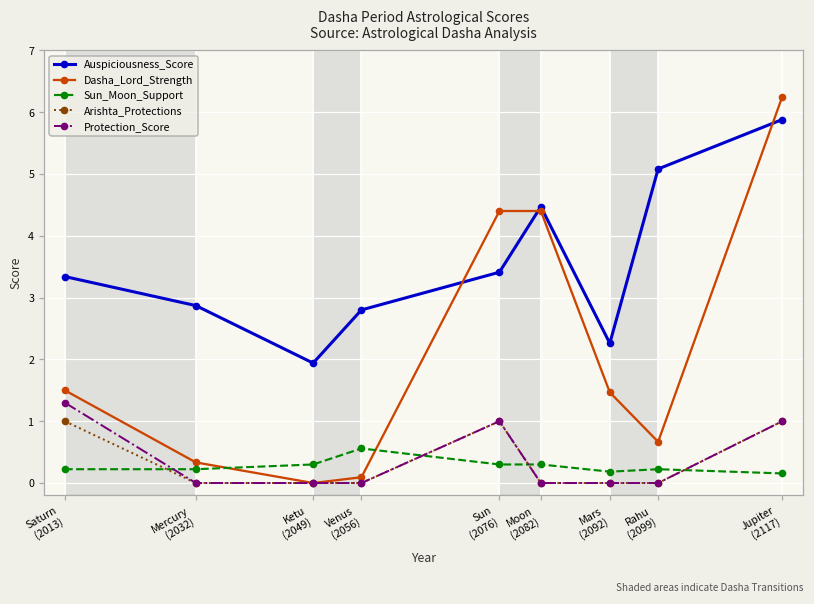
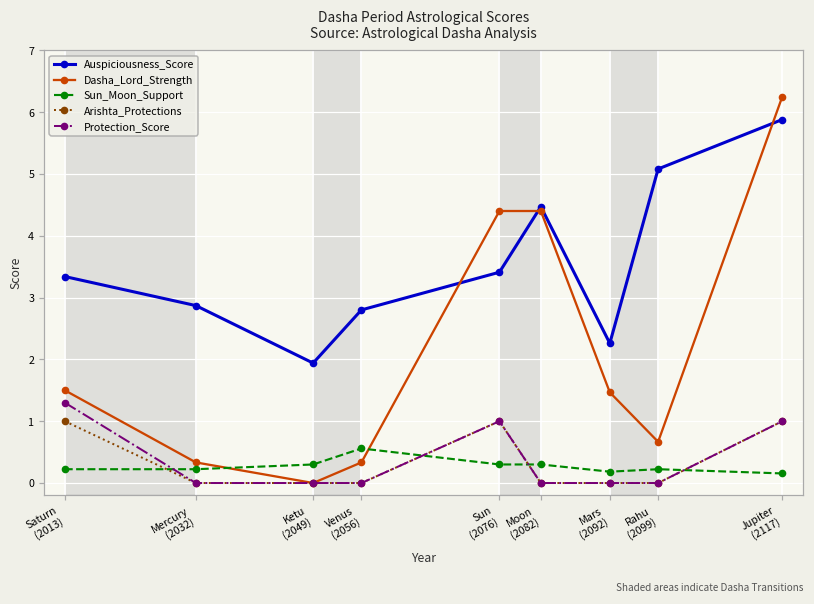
  {
    "Auspiciousness_Score": {
      "Saturn (2013)": 3.3,
      "Mercury (2032)": 2.9,
      "Ketu (2049)": 1.9,
      "Venus (2056)": 2.8,
      "Sun (2076)": 3.4,
      "Moon (2082)": 4.5,
      "Mars (2092)": 2.3,
      "Rahu (2099)": 5.1,
      "Jupiter (2117)": 5.9
    },
    "Dasha_Lord_Strength": {
      "Saturn (2013)": 1.5,
      "Mercury (2032)": 0.3,
-     "Venus (2056)": 0.1,
+     "Venus (2056)": 0.3,
      "Sun (2076)": 4.4,
      "Moon (2082)": 4.4,
      "Mars (2092)": 1.5,
      "Rahu (2099)": 0.7,
      "Jupiter (2117)": 6.3
    },
    "Sun_Moon_Support": {
      "Saturn (2013)": 0.2,
      "Mercury (2032)": 0.2,
      "Ketu (2049)": 0.3,
      "Venus (2056)": 0.6,
      "Sun (2076)": 0.3,
      "Moon (2082)": 0.3,
      "Mars (2092)": 0.2,
      "Rahu (2099)": 0.2,
      "Jupiter (2117)": 0.2
    },
    "Arishta_Protections": {
      "Saturn (2013)": 1.0
    },
    "Protection_Score": {
      "Saturn (2013)": 1.3
    }
  }
